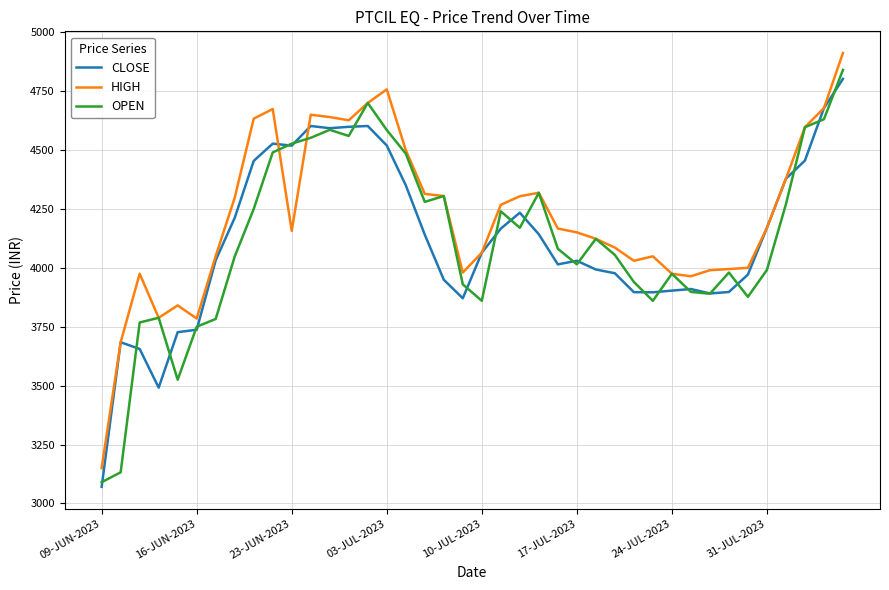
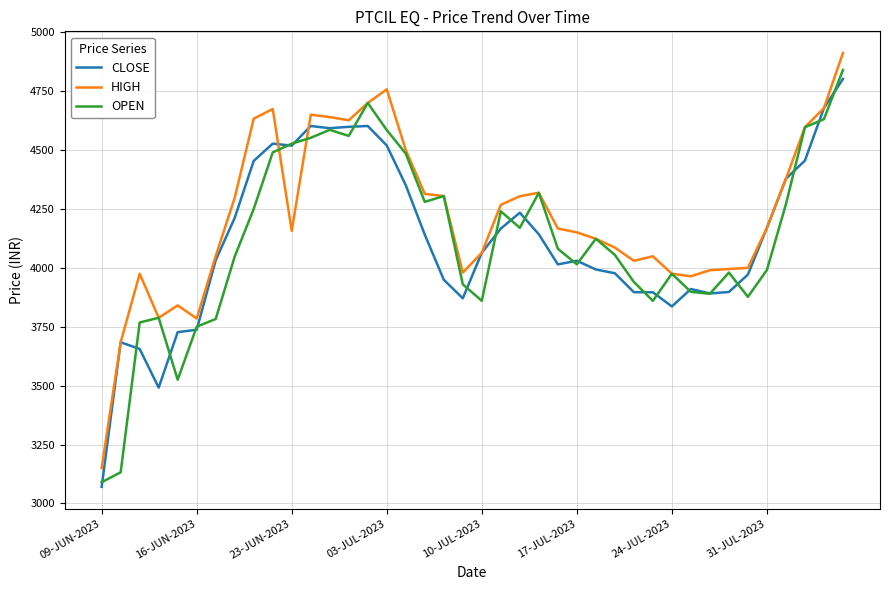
  {
    "CLOSE": {
      "09-JUN-2023": 3070,
      "16-JUN-2023": 3740,
      "03-JUL-2023": 4520,
      "17-JUL-2023": 4030,
-     "24-JUL-2023": 3900
+     "24-JUL-2023": 3840
    },
    "HIGH": {
      "09-JUN-2023": 3150,
      "16-JUN-2023": 3780,
      "23-JUN-2023": 4160,
      "03-JUL-2023": 4760,
      "17-JUL-2023": 4150
    },
    "OPEN": {
      "09-JUN-2023": 3090,
      "16-JUN-2023": 3750,
      "03-JUL-2023": 4590,
      "10-JUL-2023": 3860,
      "17-JUL-2023": 4020,
      "31-JUL-2023": 3990
    }
  }
